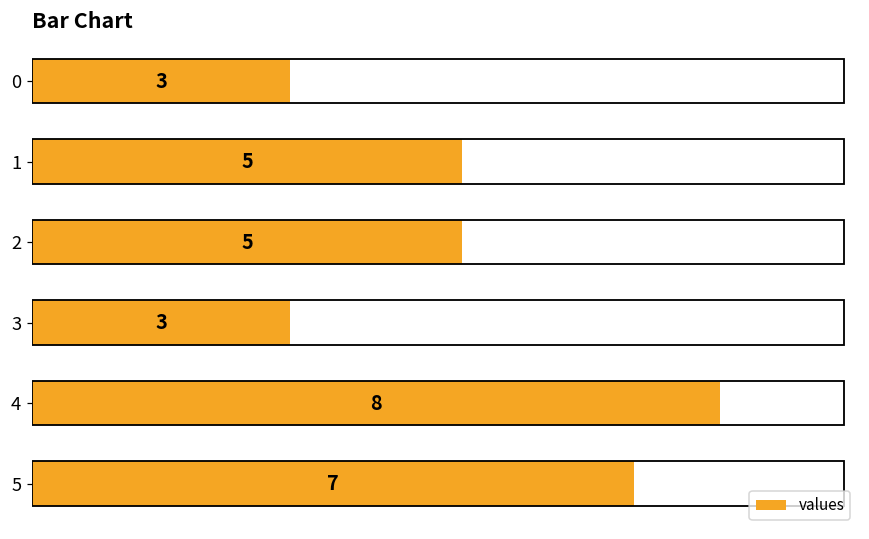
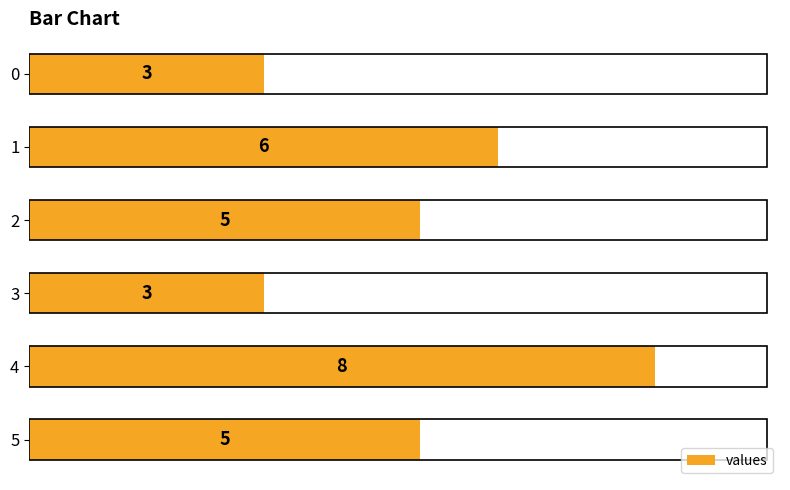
  {
    "0": 3,
-   "1": 5,
+   "1": 6,
    "2": 5,
    "3": 3,
    "4": 8,
-   "5": 7
+   "5": 5
  }
